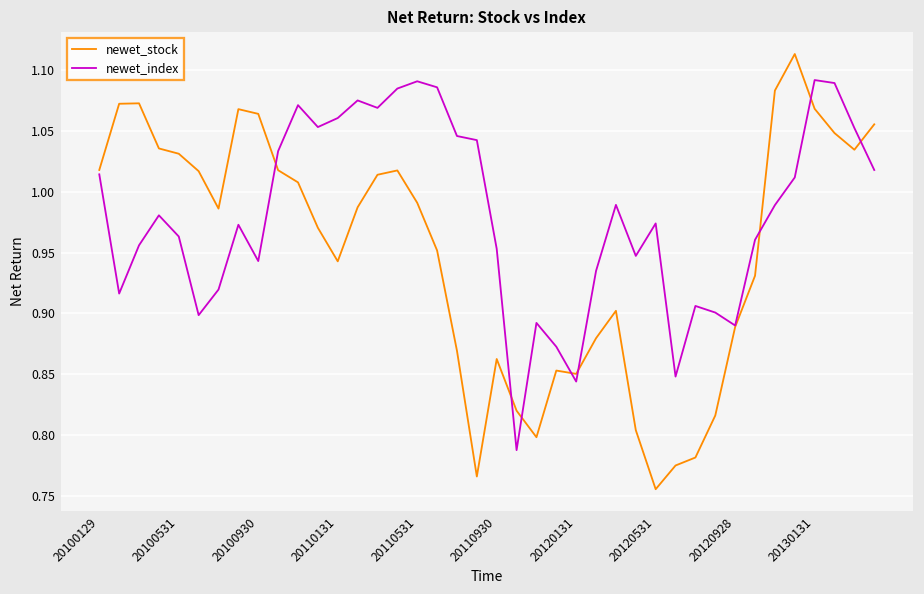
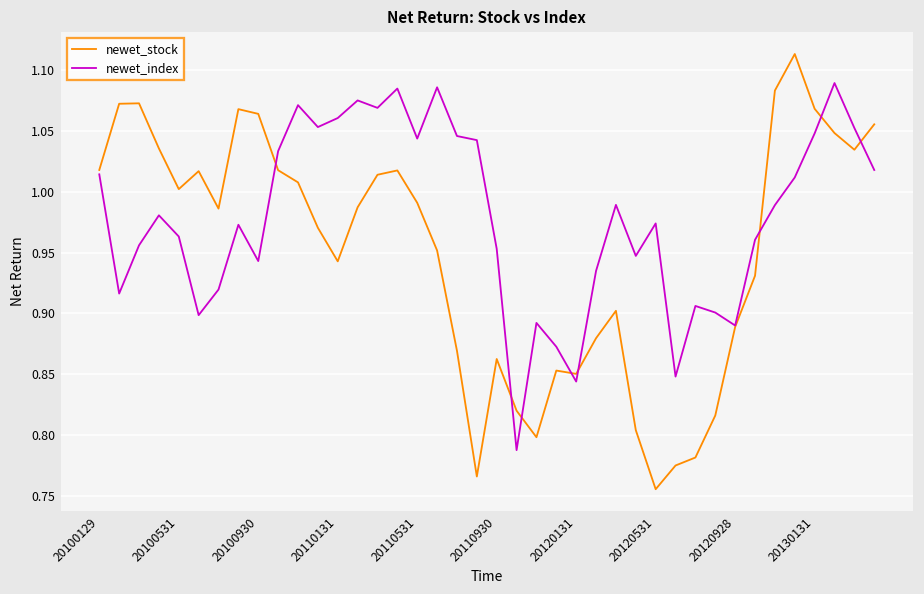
  {
    "newet_stock": {
      "20100129": 1.018,
-     "20100531": 1.031,
+     "20100531": 1.002,
      "20100930": 1.064,
      "20110131": 0.943,
      "20110531": 0.991,
      "20110930": 0.862,
      "20120131": 0.850,
      "20120531": 0.755,
      "20130131": 1.068
    },
    "newet_index": {
      "20100129": 1.014,
      "20100531": 0.963,
      "20100930": 0.943,
      "20110131": 1.061,
-     "20110531": 1.091,
+     "20110531": 1.044,
      "20110930": 0.953,
      "20120131": 0.844,
      "20120531": 0.974,
-     "20130131": 1.092
+     "20130131": 1.048
    }
  }
